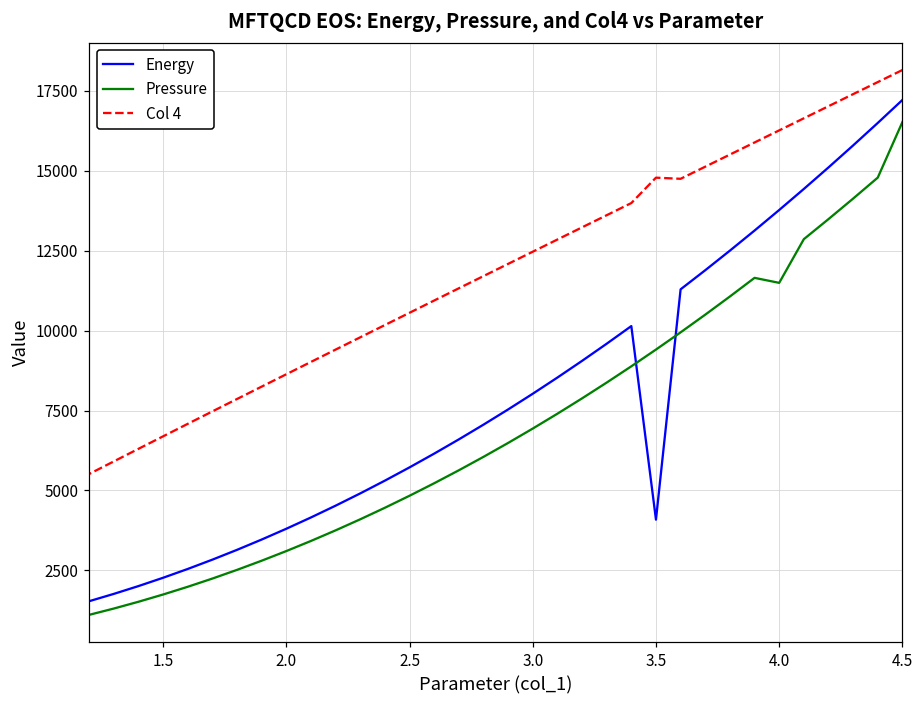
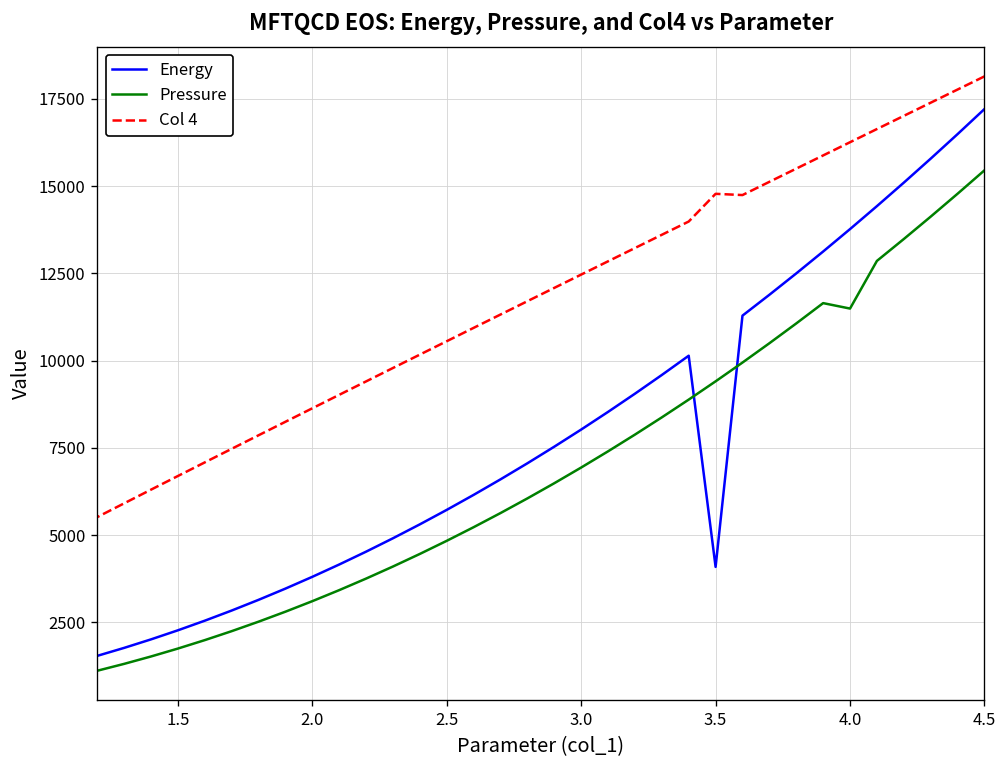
  {
    "Energy": {
      "1.5": 2300,
      "2.0": 3800,
      "2.5": 5700,
      "3.0": 8000,
      "3.5": 4100,
      "4.0": 13800,
      "4.5": 17200
    },
    "Pressure": {
      "1.5": 1700,
      "2.0": 3100,
      "2.5": 4800,
      "3.0": 6900,
      "3.5": 9400,
      "4.0": 11500,
-     "4.5": 16500
+     "4.5": 15500
    },
    "Col 4": {
      "1.5": 6700,
      "2.0": 8600,
      "2.5": 10600,
      "3.0": 12500,
      "3.5": 14800,
      "4.0": 16300,
      "4.5": 18100
    }
  }
